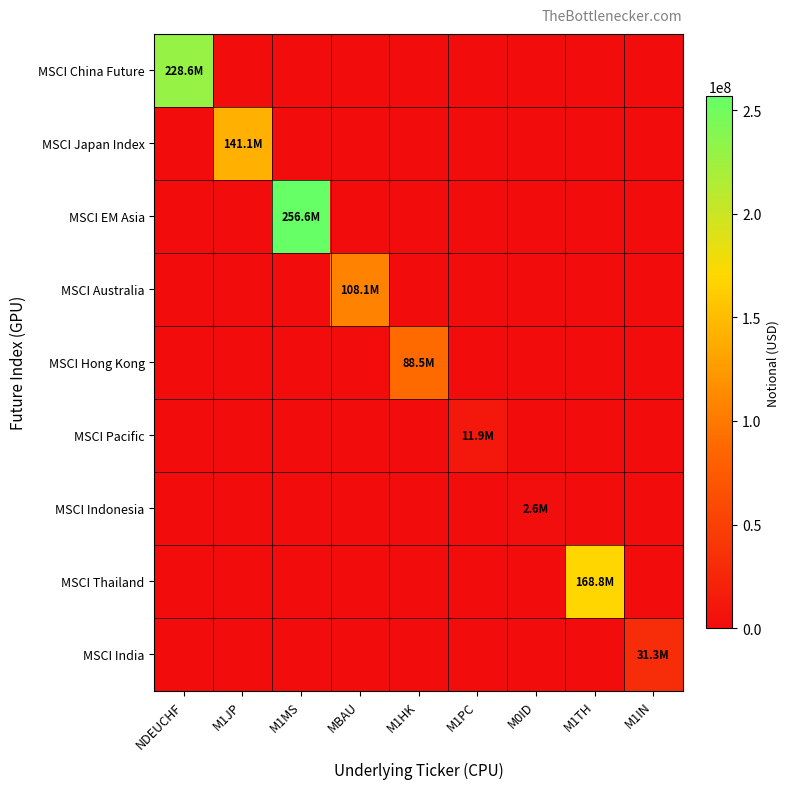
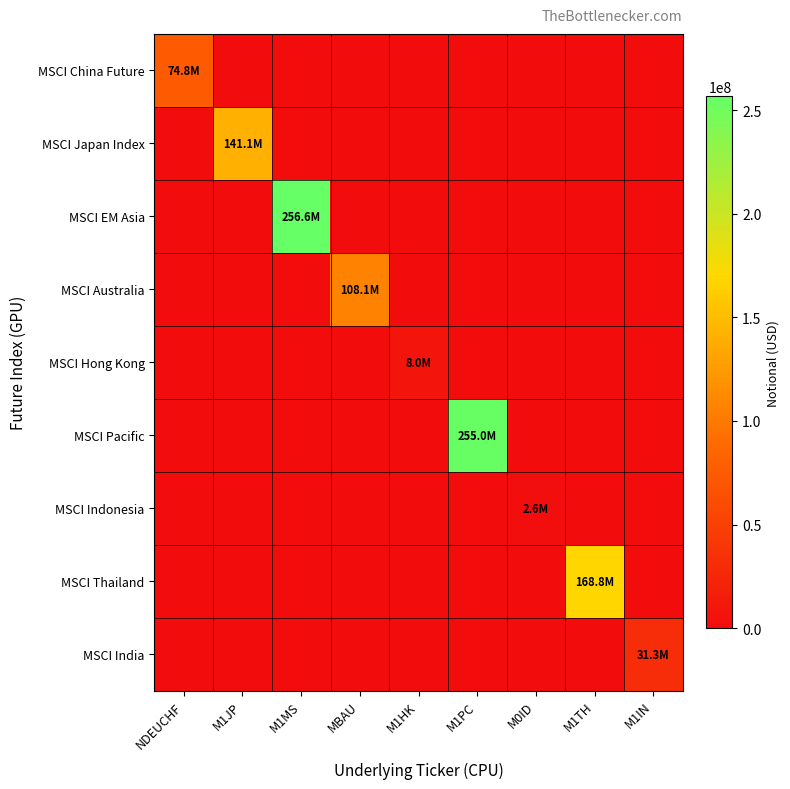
  {
    "MSCI China Future": {
-     "NDEUCHF": "228.6M"
+     "NDEUCHF": "74.8M"
    },
    "MSCI Japan Index": {
      "M1JP": "141.1M"
    },
    "MSCI EM Asia": {
      "M1MS": "256.6M"
    },
    "MSCI Australia": {
      "MBAU": "108.1M"
    },
    "MSCI Hong Kong": {
-     "M1HK": "88.5M"
+     "M1HK": "8.0M"
    },
    "MSCI Pacific": {
-     "M1PC": "11.9M"
+     "M1PC": "255.0M"
    },
    "MSCI Indonesia": {
      "M0ID": "2.6M"
    },
    "MSCI Thailand": {
      "M1TH": "168.8M"
    },
    "MSCI India": {
      "M1IN": "31.3M"
    }
  }
